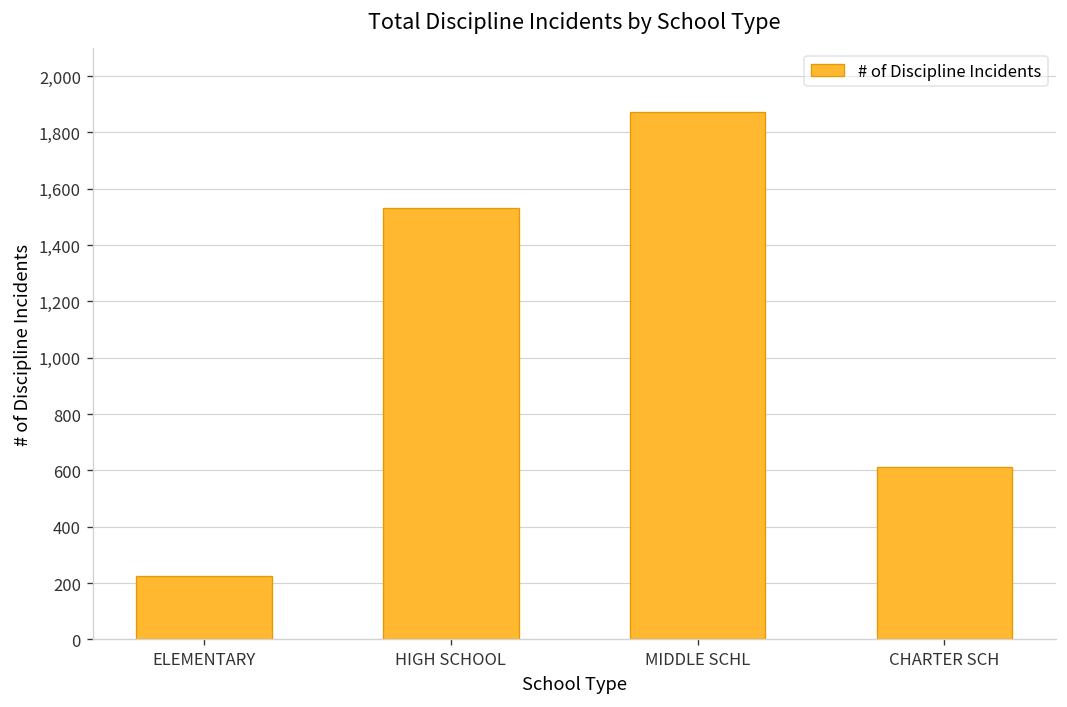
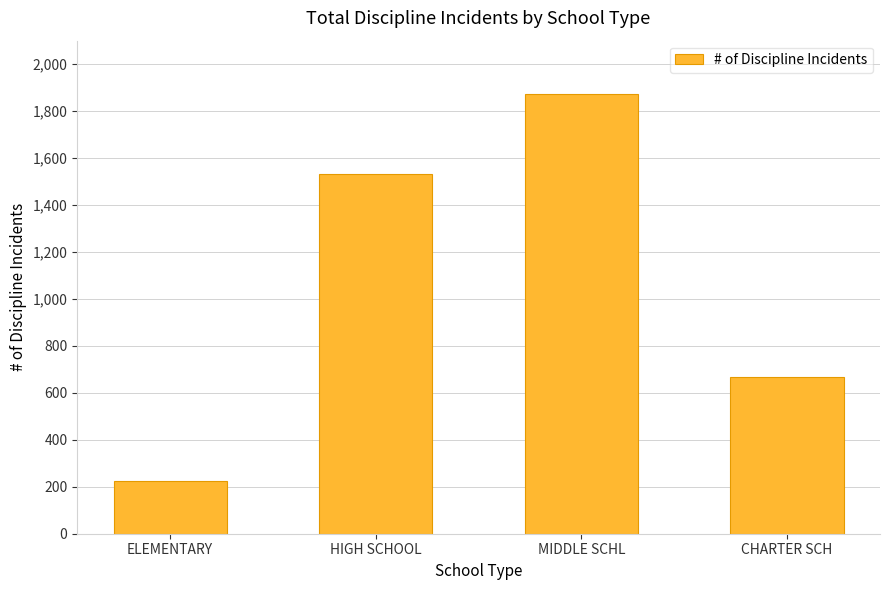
  {
    "ELEMENTARY": "230",
    "HIGH SCHOOL": "1,530",
    "MIDDLE SCHL": "1,870",
-   "CHARTER SCH": "610"
+   "CHARTER SCH": "670"
  }
